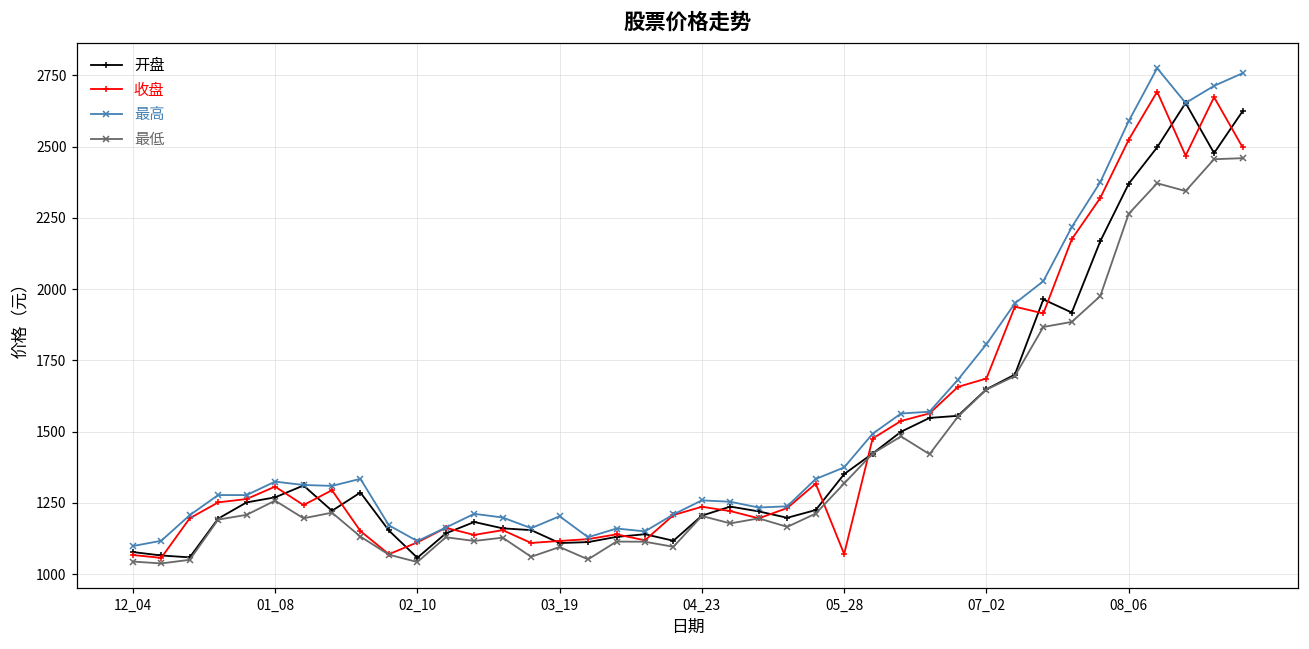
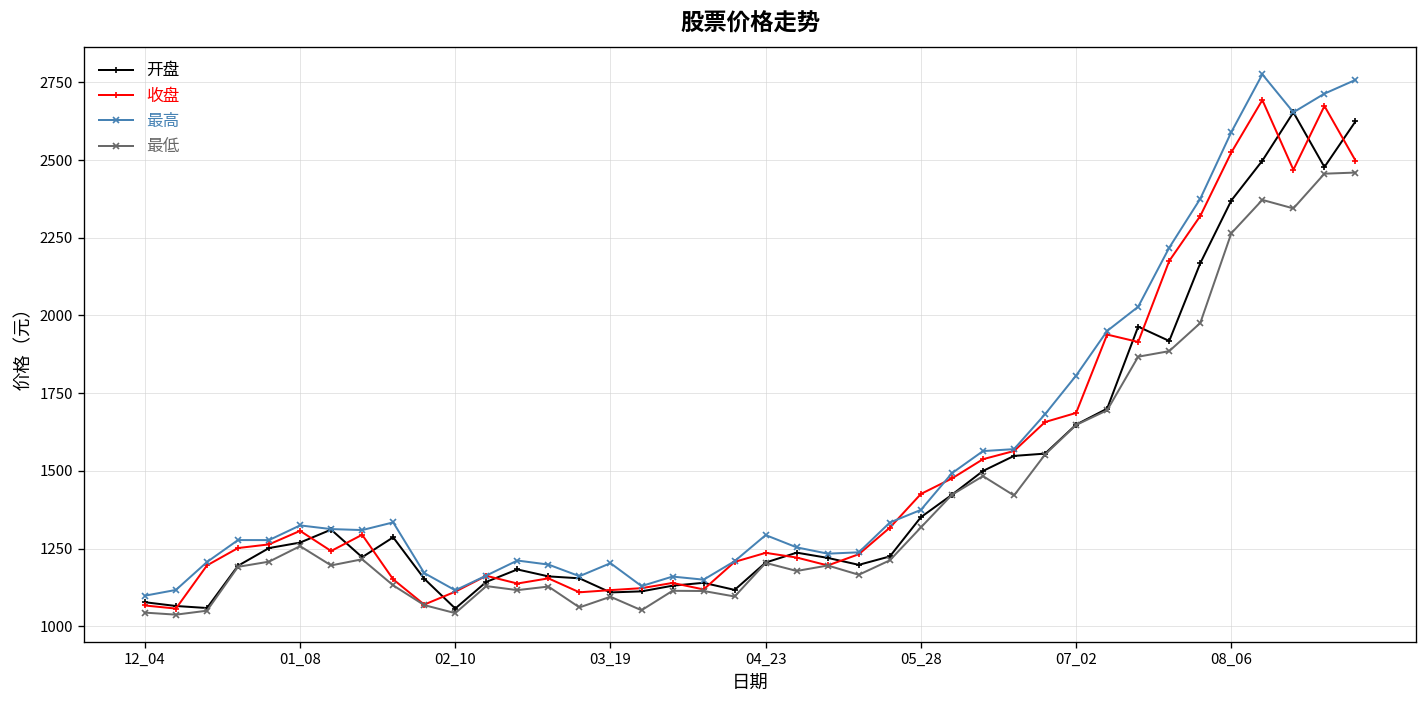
  {
    "开盘": {
      "12_04": 1080,
      "01_08": 1270,
      "02_10": 1060,
      "05_28": 1350,
      "08_06": 2370
    },
    "收盘": {
      "12_04": 1070,
      "01_08": 1310,
      "04_23": 1240,
-     "05_28": 1070,
+     "05_28": 1430,
      "07_02": 1690,
      "08_06": 2520
    },
    "最高": {
      "12_04": 1100,
      "01_08": 1320,
      "03_19": 1200,
-     "04_23": 1260,
+     "04_23": 1290,
      "05_28": 1370,
      "07_02": 1810,
      "08_06": 2590
    },
    "最低": {
      "12_04": 1040,
      "01_08": 1260,
      "02_10": 1040,
      "03_19": 1100,
      "05_28": 1320,
      "08_06": 2260
    }
  }
